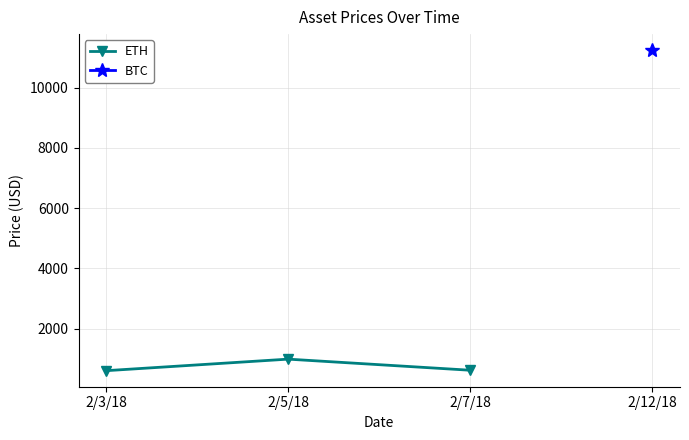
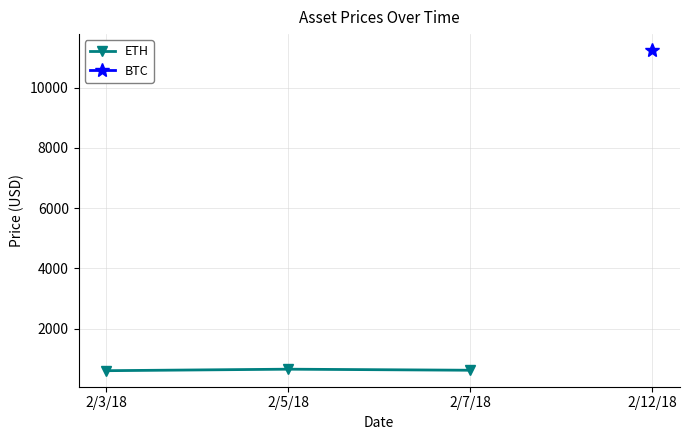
  {
    "ETH": {
      "2/3/18": 600,
-     "2/5/18": 1000,
+     "2/5/18": 700,
      "2/7/18": 600
    },
    "BTC": {
      "2/12/18": 11300
    }
  }
